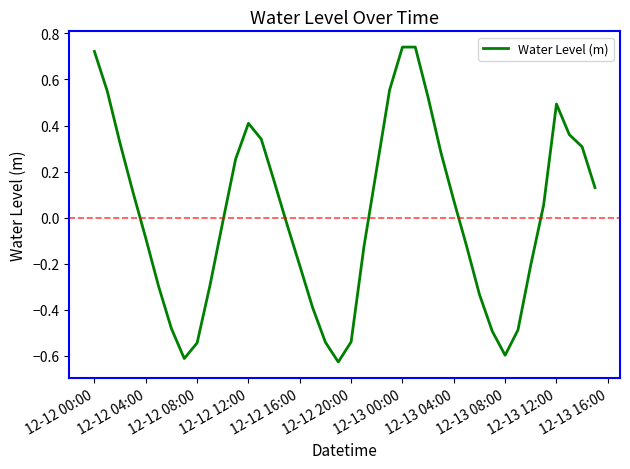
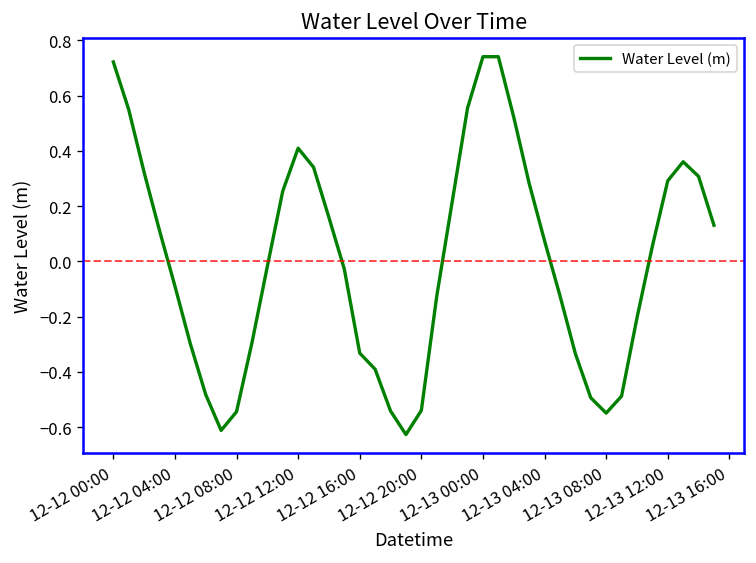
  {
    "12-12 00:00": 0.72,
    "12-12 04:00": -0.09,
    "12-12 08:00": -0.54,
    "12-12 12:00": 0.41,
-   "12-12 16:00": -0.21,
+   "12-12 16:00": -0.33,
    "12-12 20:00": -0.54,
    "12-13 00:00": 0.74,
    "12-13 04:00": 0.07,
-   "12-13 08:00": -0.60,
-   "12-13 12:00": 0.49
+   "12-13 08:00": -0.55,
+   "12-13 12:00": 0.29
  }
